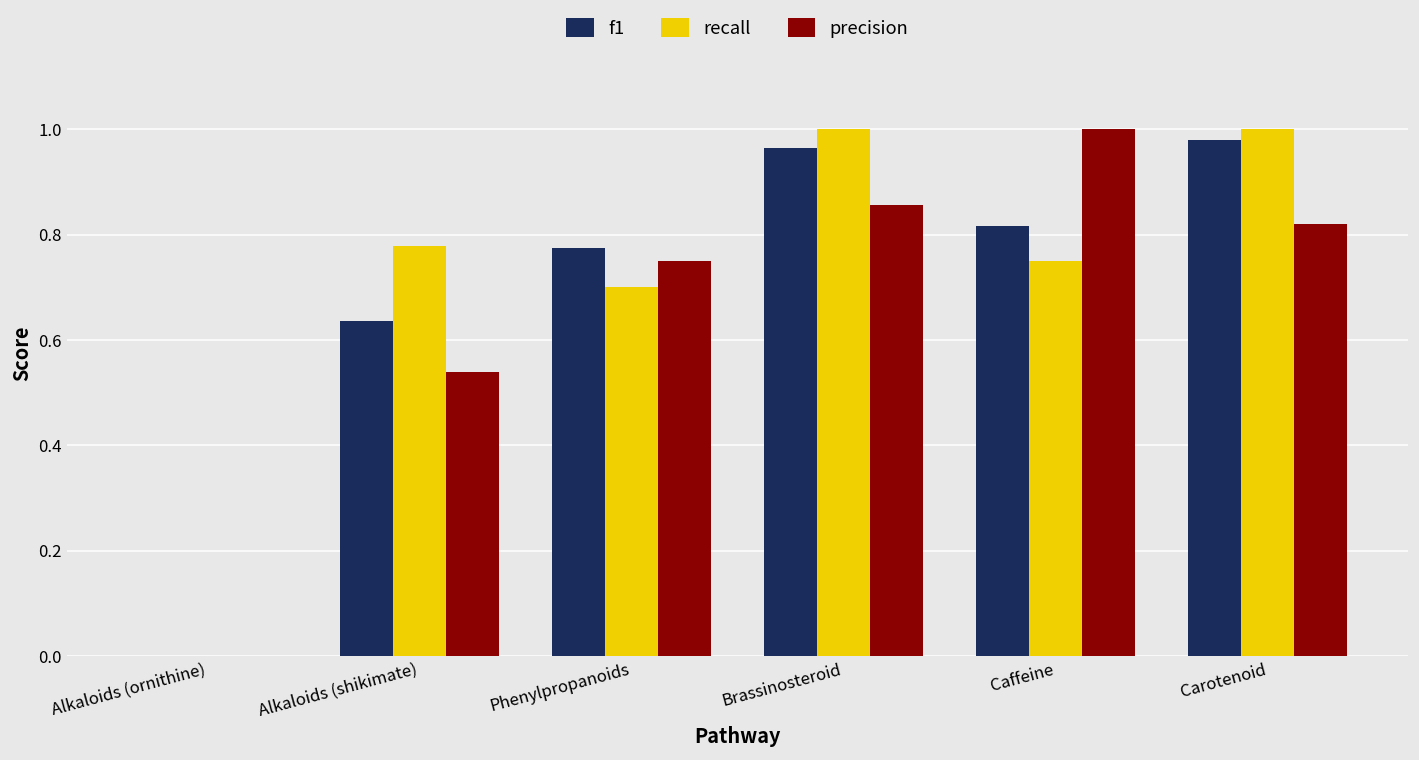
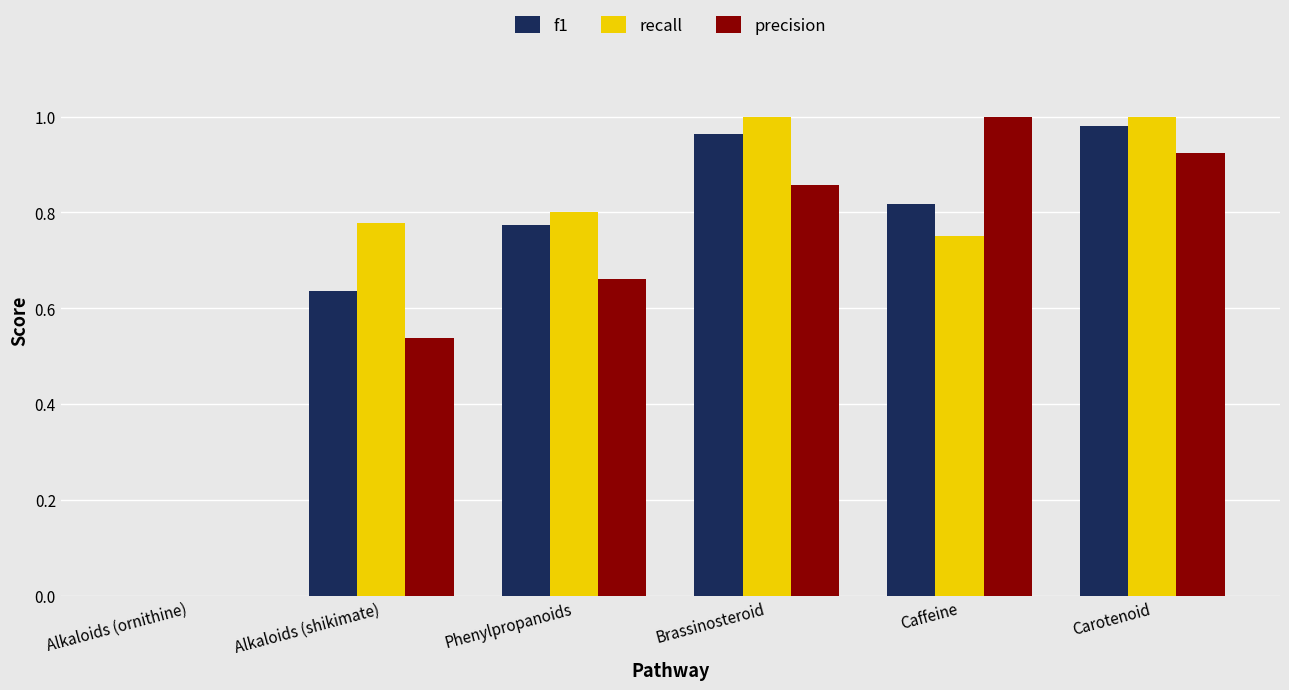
  {
    "f1": {
      "Alkaloids (ornithine)": 0.00,
      "Alkaloids (shikimate)": 0.64,
      "Phenylpropanoids": 0.77,
      "Brassinosteroid": 0.96,
      "Caffeine": 0.82,
      "Carotenoid": 0.98
    },
    "recall": {
      "Alkaloids (ornithine)": 0.0,
      "Alkaloids (shikimate)": 0.78,
-     "Phenylpropanoids": 0.7,
+     "Phenylpropanoids": 0.8,
      "Brassinosteroid": 1.0,
      "Caffeine": 0.75,
      "Carotenoid": 1.0
    },
    "precision": {
      "Alkaloids (ornithine)": 0.00,
      "Alkaloids (shikimate)": 0.54,
-     "Phenylpropanoids": 0.75,
+     "Phenylpropanoids": 0.66,
      "Brassinosteroid": 0.86,
      "Caffeine": 1.00,
-     "Carotenoid": 0.82
+     "Carotenoid": 0.92
    }
  }
